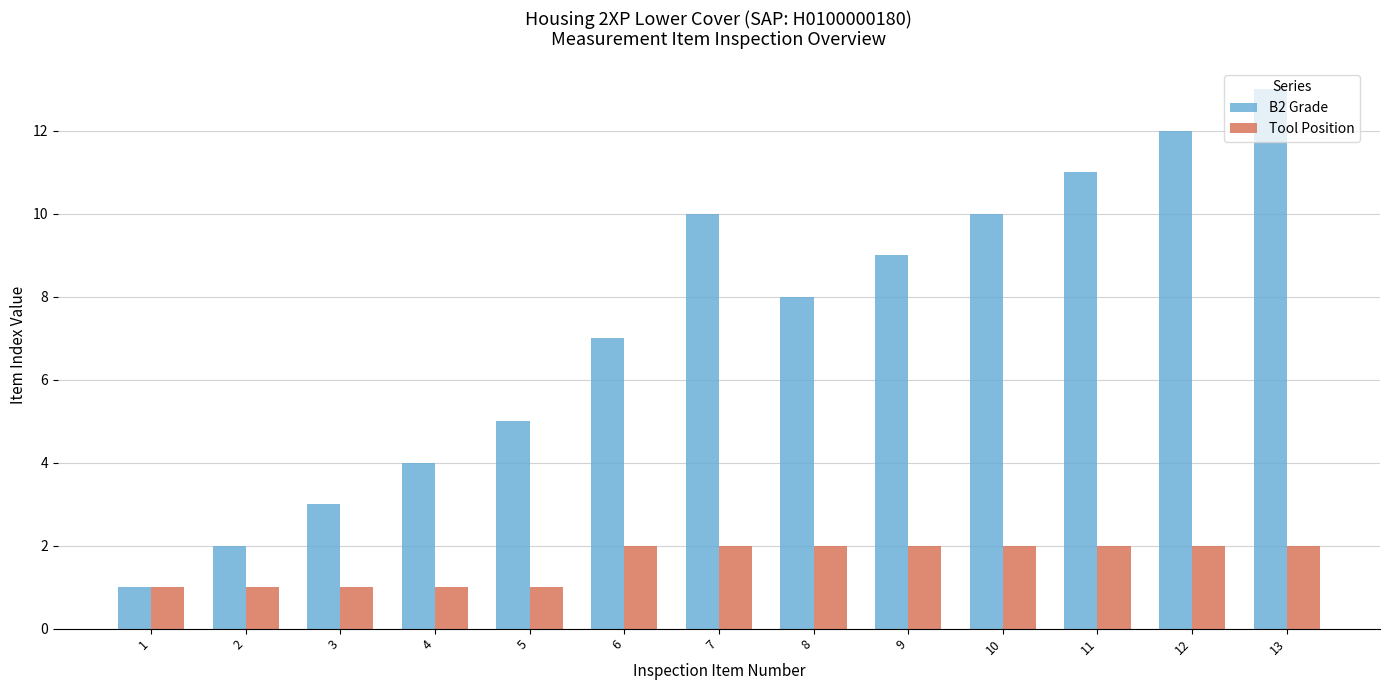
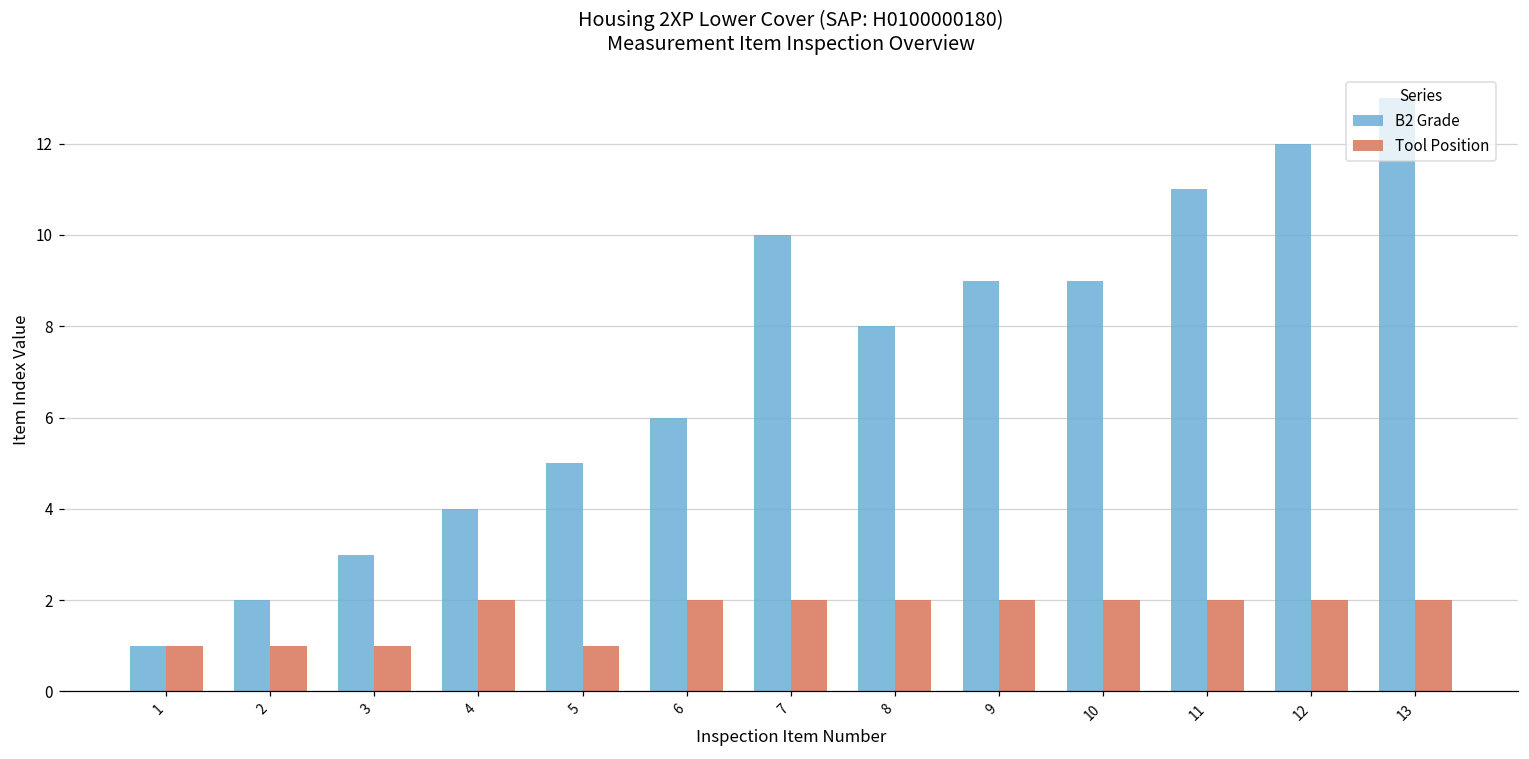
  {
    "B2 Grade": {
      "1": 1,
      "2": 2,
      "3": 3,
      "4": 4,
      "5": 5,
-     "6": 7,
+     "6": 6,
      "7": 10,
      "8": 8,
      "9": 9,
-     "10": 10,
+     "10": 9,
      "11": 11,
      "12": 12
    },
    "Tool Position": {
      "1": 1,
      "2": 1,
      "3": 1,
-     "4": 1,
+     "4": 2,
      "5": 1,
      "6": 2,
      "7": 2,
      "8": 2,
      "9": 2,
      "10": 2,
      "11": 2,
      "12": 2,
      "13": 2
    }
  }
